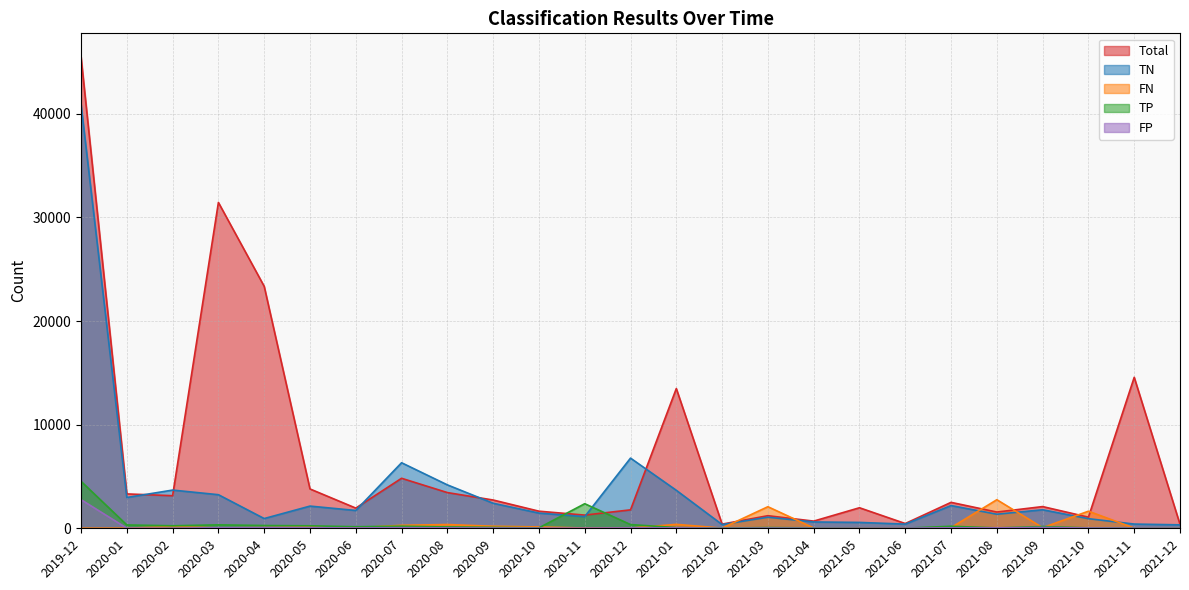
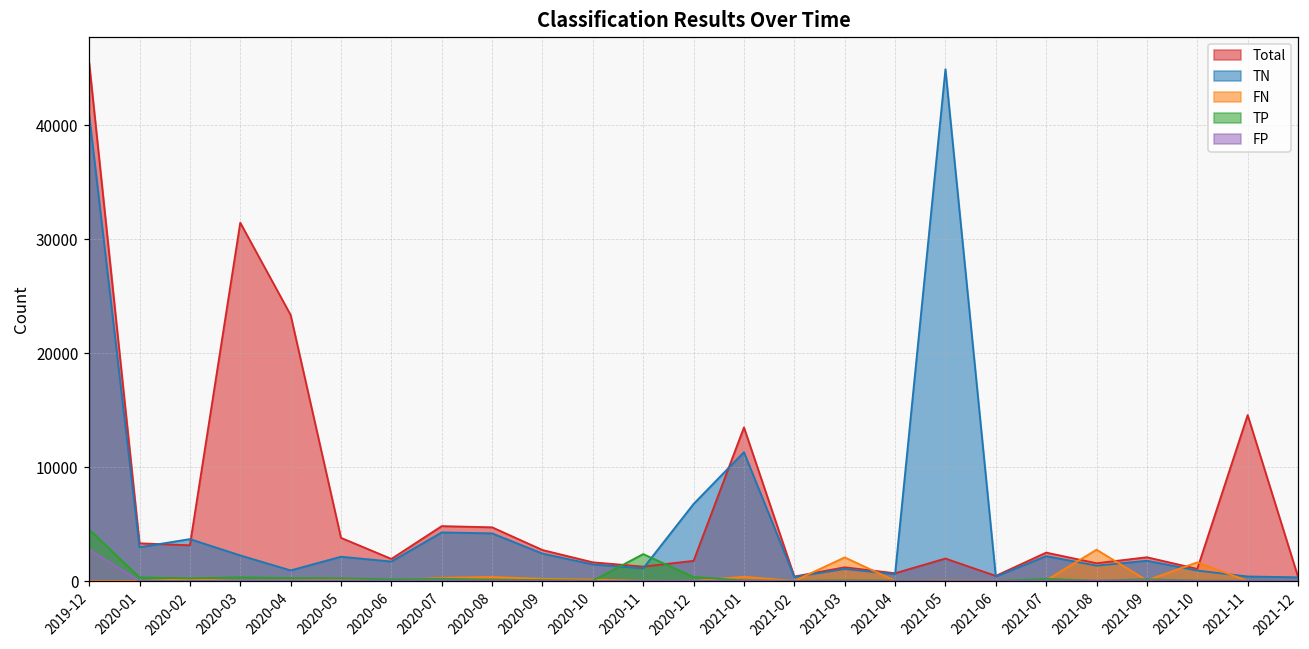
  {
    "Total": {
      "2019-12": 45500,
      "2020-01": 3300,
      "2020-02": 3100,
      "2020-03": 31400,
      "2020-04": 23300,
      "2020-05": 3800,
      "2020-07": 4800,
-     "2020-08": 3400,
+     "2020-08": 4700,
      "2020-09": 2700,
      "2020-12": 1800,
      "2021-01": 13500,
      "2021-05": 2000,
      "2021-07": 2500,
      "2021-09": 2100,
      "2021-11": 14600
    },
    "TN": {
      "2019-12": 40900,
      "2020-01": 3000,
      "2020-02": 3700,
-     "2020-03": 3200,
+     "2020-03": 2300,
      "2020-04": 900,
      "2020-05": 2100,
-     "2020-07": 6300,
+     "2020-07": 4300,
      "2020-08": 4200,
      "2020-09": 2400,
      "2020-12": 6800,
-     "2021-01": 3700,
-     "2021-05": 600,
+     "2021-01": 11300,
+     "2021-05": 44900,
      "2021-07": 2200,
      "2021-09": 1800,
      "2021-11": 400
    },
    "FN": {
      "2019-12": 0,
      "2021-01": 400,
      "2021-03": 2100,
      "2021-08": 2800,
      "2021-10": 1600
    },
    "TP": {
      "2019-12": 4500,
      "2020-01": 300,
      "2020-03": 300,
      "2020-11": 2400,
      "2020-12": 400
    },
    "FP": {
      "2019-12": 2800
    }
  }
